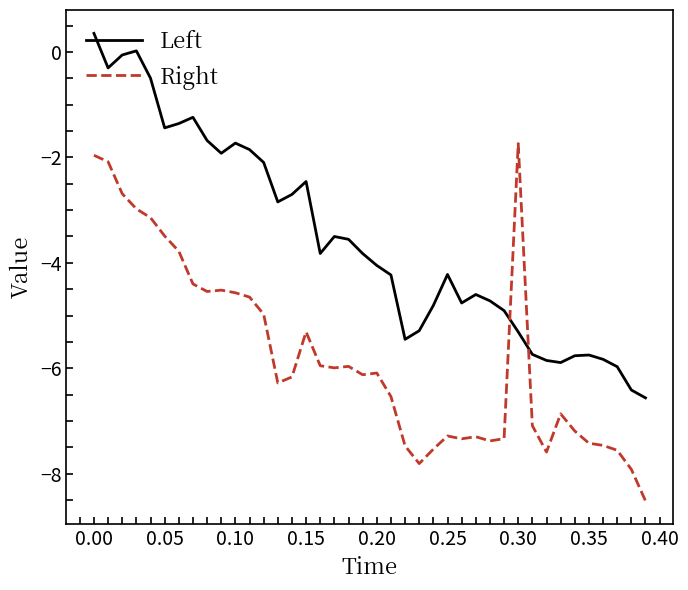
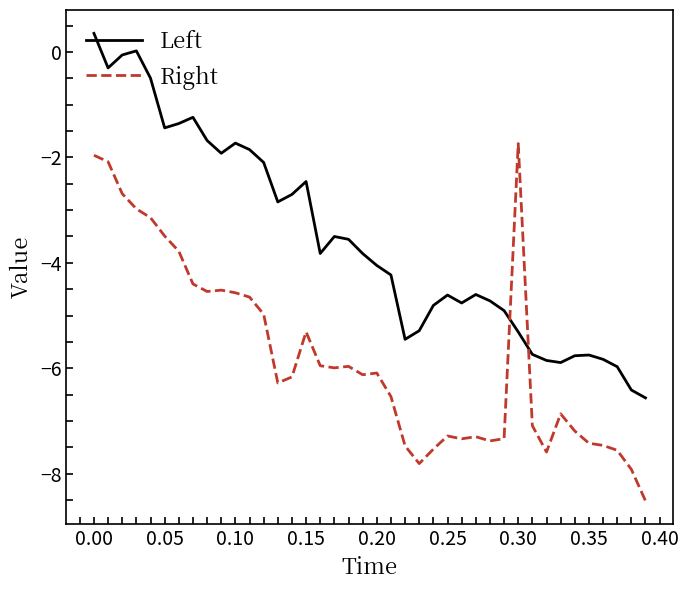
  {
    "Left": {
      "0.00": 0.4,
      "0.05": -1.4,
      "0.10": -1.7,
      "0.15": -2.5,
      "0.20": -4.1,
-     "0.25": -4.2,
+     "0.25": -4.6,
      "0.30": -5.3,
      "0.35": -5.8
    },
    "Right": {
      "0.00": -2.0,
      "0.05": -3.5,
      "0.10": -4.6,
      "0.15": -5.3,
      "0.20": -6.1,
      "0.25": -7.3,
      "0.30": -1.7,
      "0.35": -7.4
    }
  }
